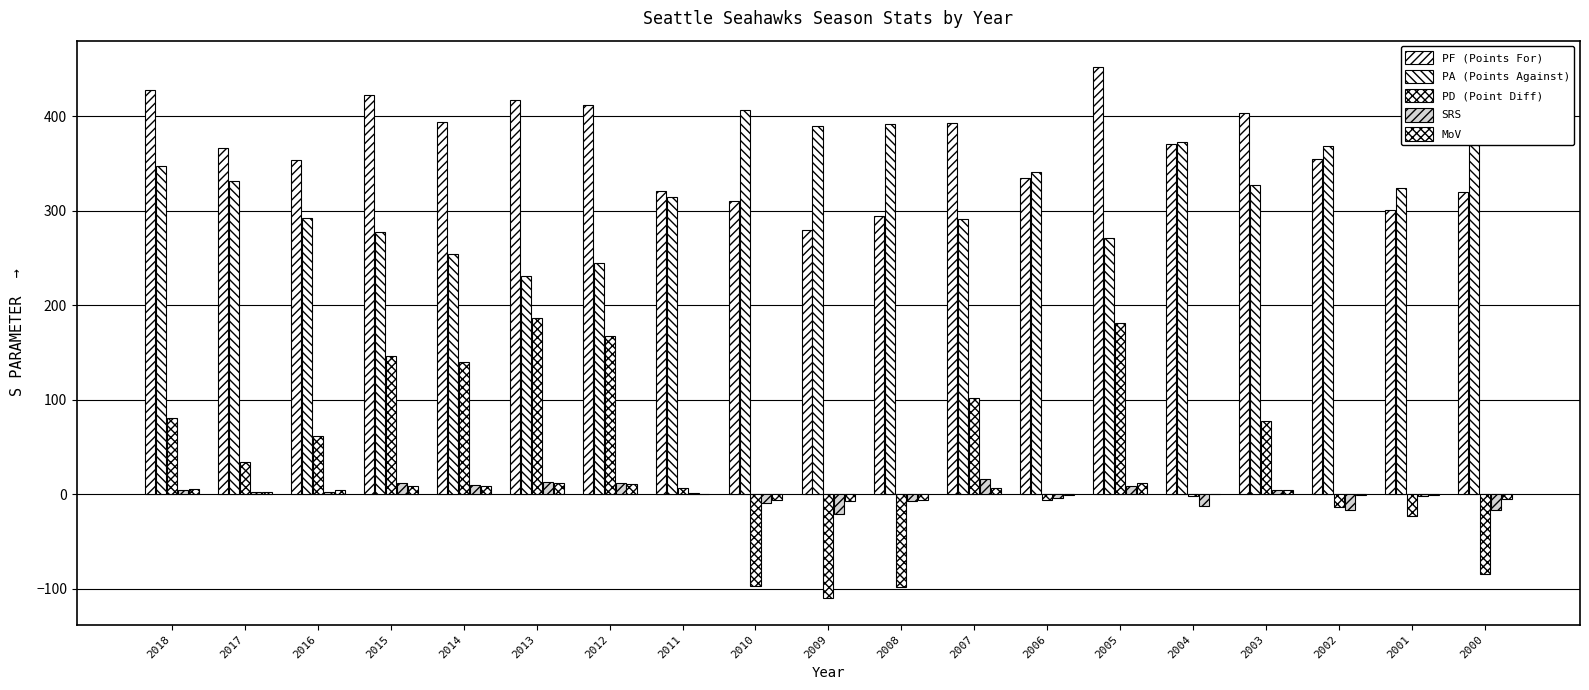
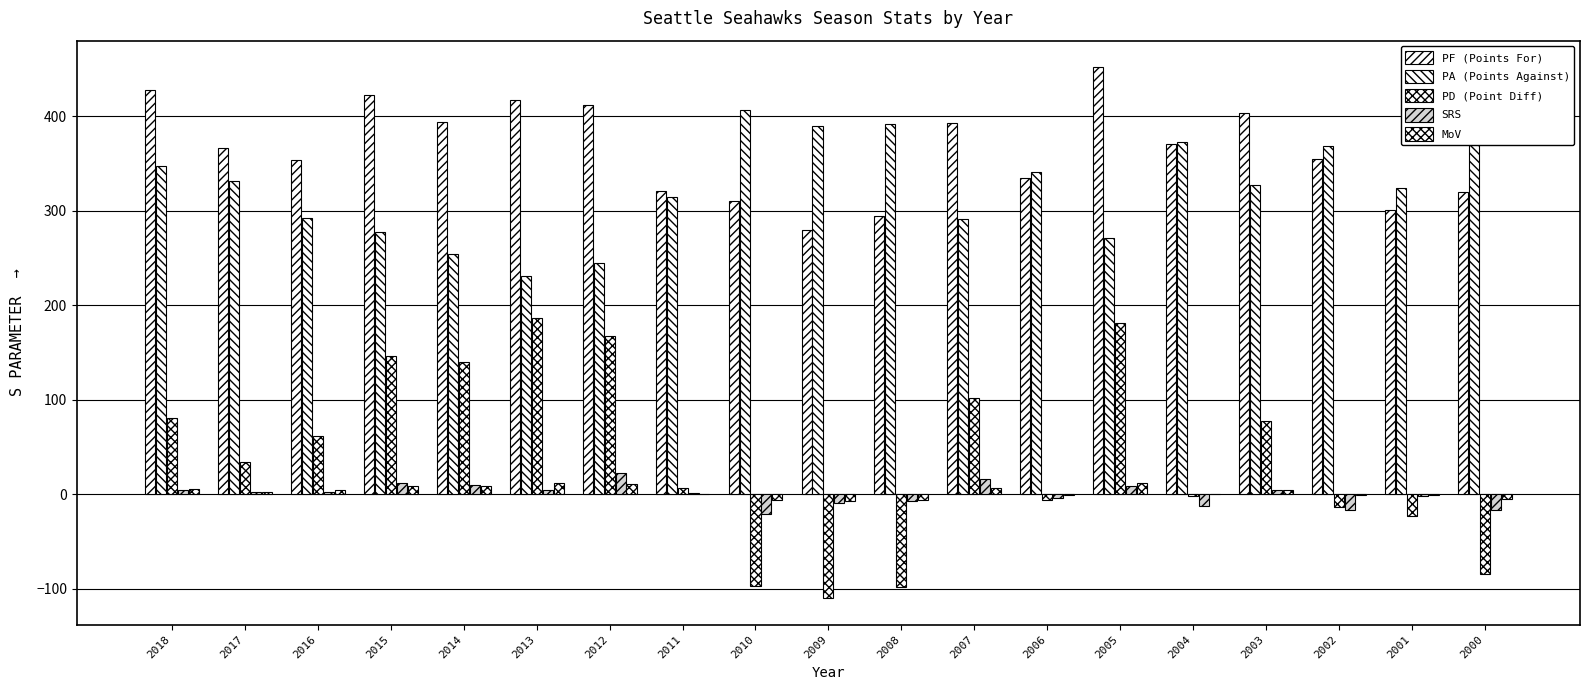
  {
    "SRS": {
      "2018": 0,
      "2015": 10,
      "2014": 10,
-     "2013": 10,
-     "2012": 10,
-     "2010": -10,
-     "2009": -20,
+     "2013": 0,
+     "2012": 20,
+     "2010": -20,
+     "2009": -10,
      "2008": -10,
      "2007": 20,
      "2006": 0,
      "2005": 10,
      "2004": -10,
      "2003": 0,
      "2002": -20,
      "2000": -20
    }
  }
